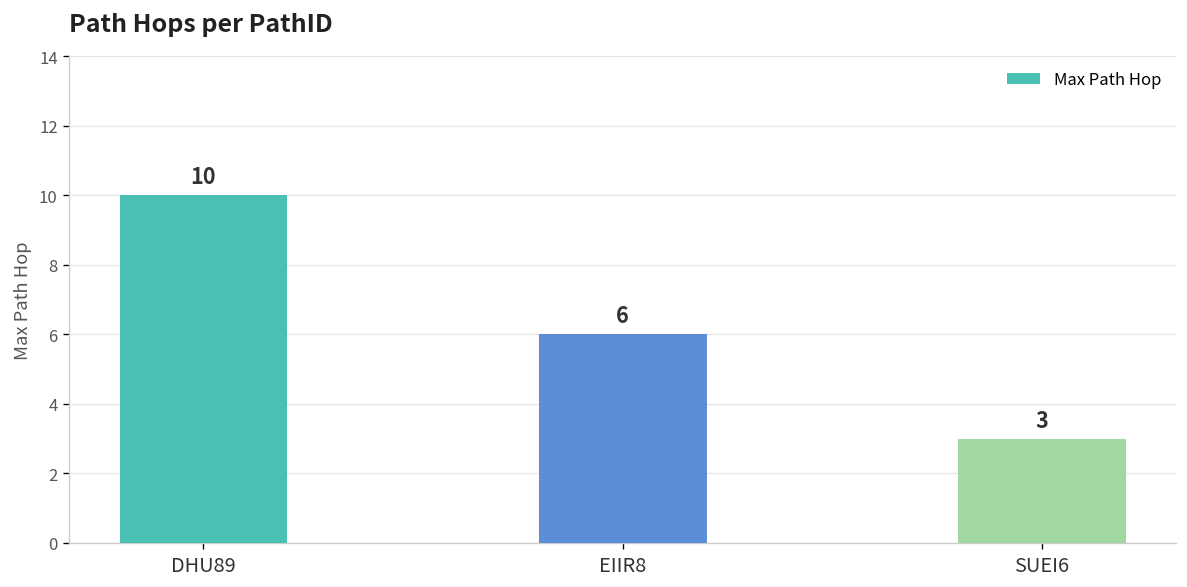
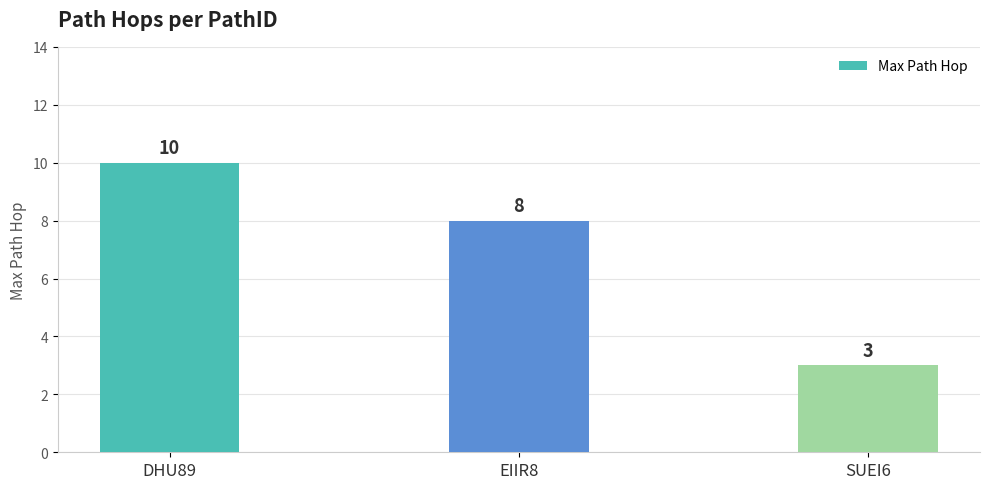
  {
    "DHU89": 10,
-   "EIIR8": 6,
+   "EIIR8": 8,
    "SUEI6": 3
  }
